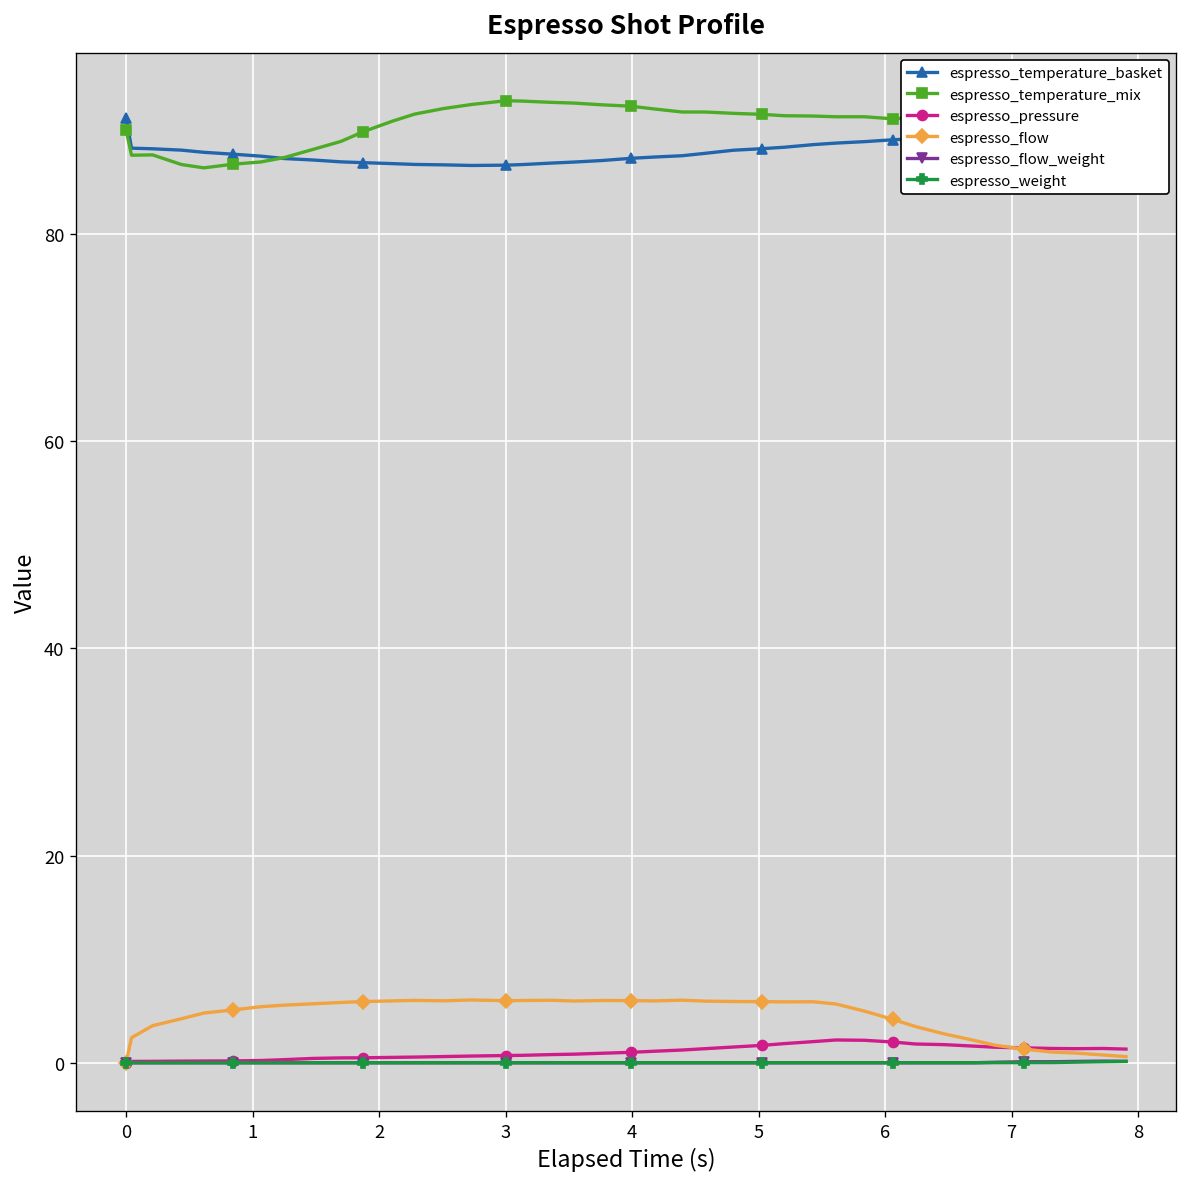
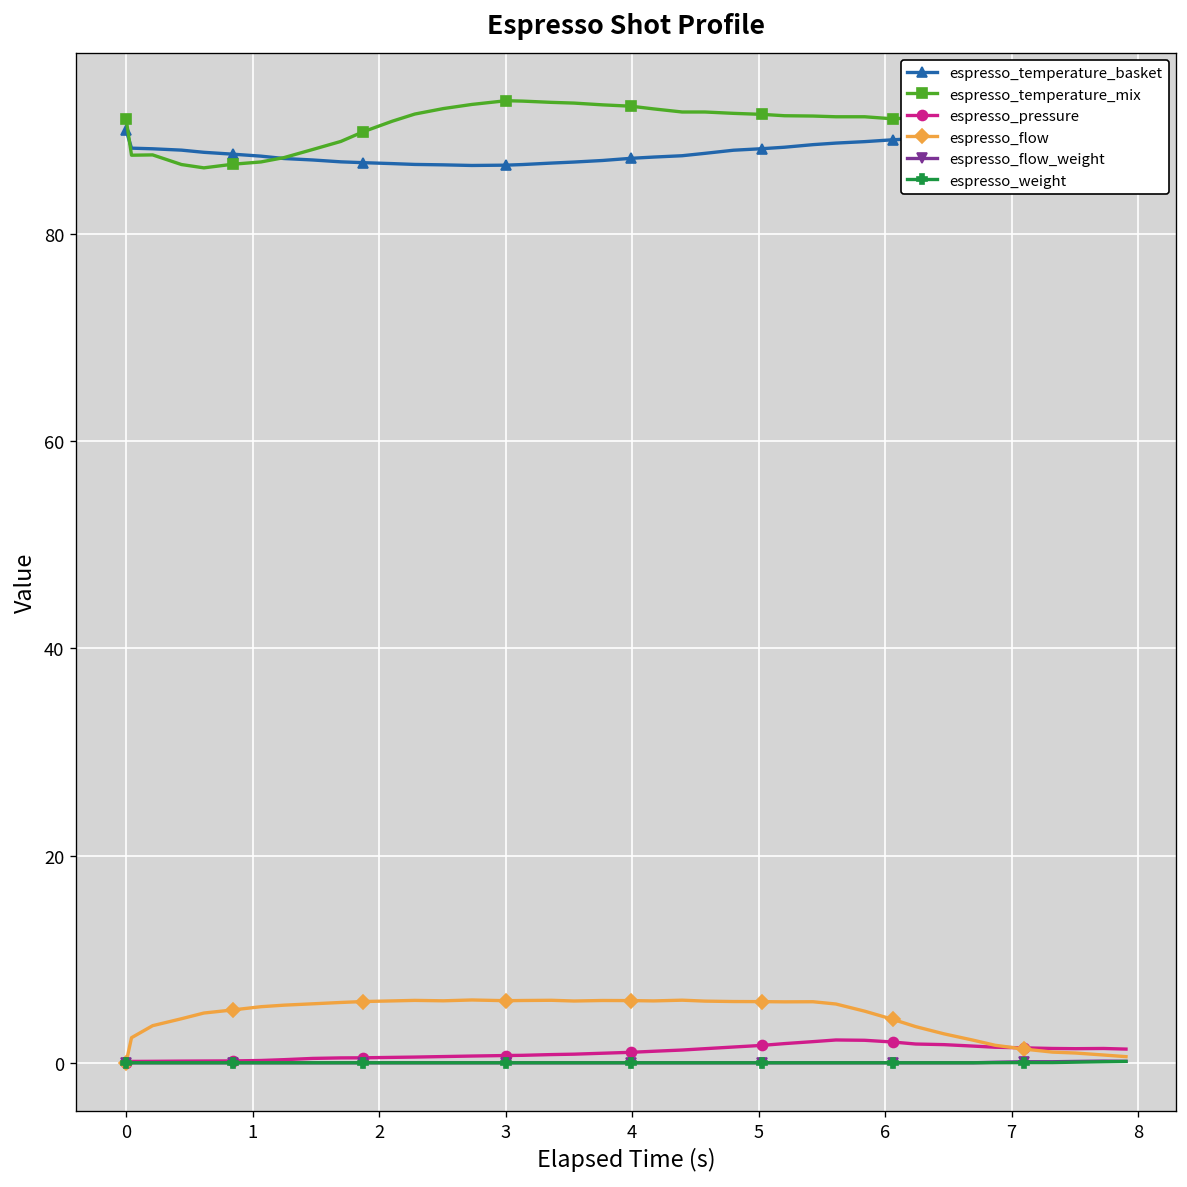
  {
    "espresso_temperature_basket": {
-     "0": 91
+     "0": 90
    },
    "espresso_temperature_mix": {
-     "0": 90
+     "0": 91
    }
  }
